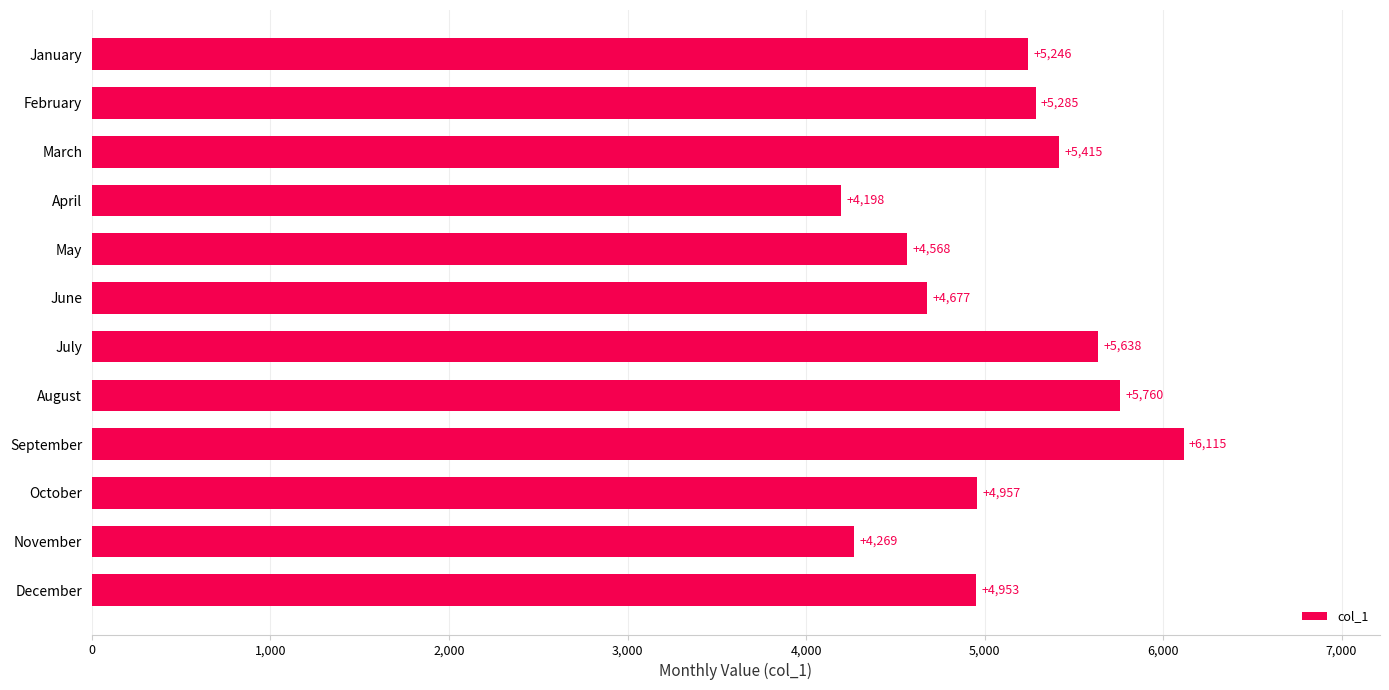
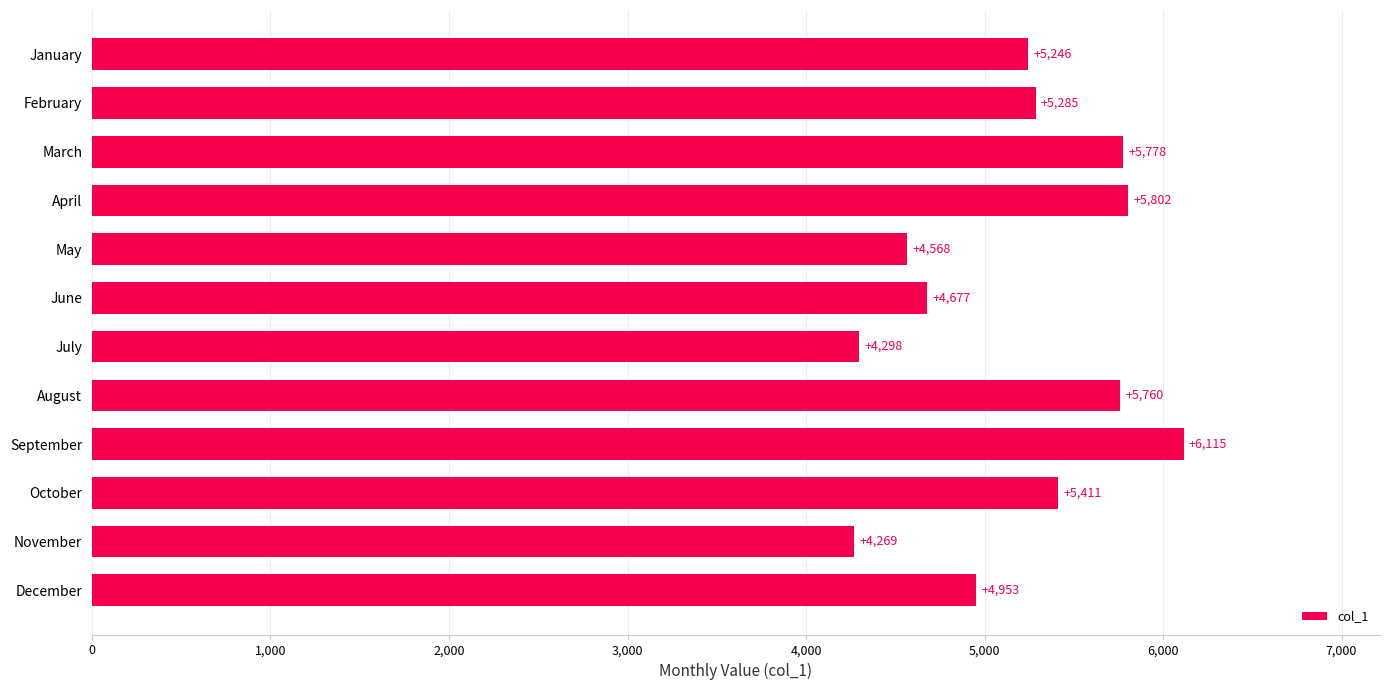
  {
    "January": "+5,246",
    "February": "+5,285",
-   "March": "+5,415",
-   "April": "+4,198",
+   "March": "+5,778",
+   "April": "+5,802",
    "May": "+4,568",
    "June": "+4,677",
-   "July": "+5,638",
+   "July": "+4,298",
    "August": "+5,760",
    "September": "+6,115",
-   "October": "+4,957",
+   "October": "+5,411",
    "November": "+4,269",
    "December": "+4,953"
  }
